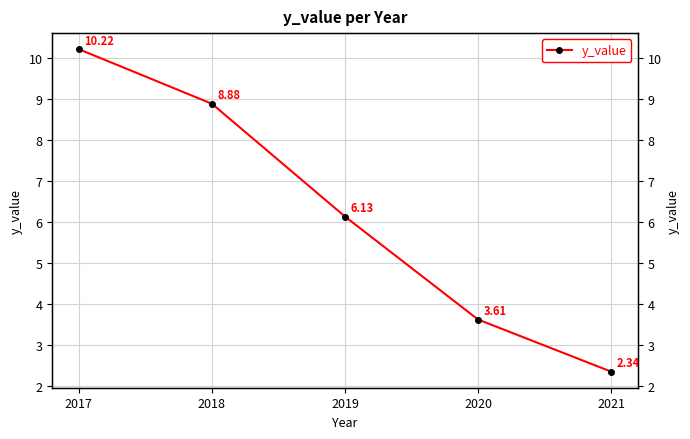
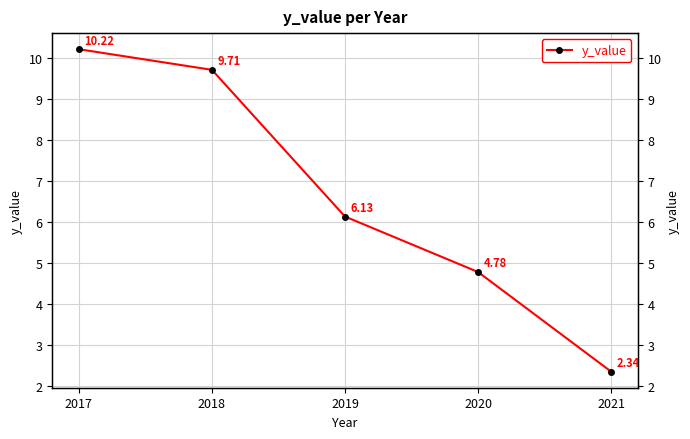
  {
    "2017": 10.22,
-   "2018": 8.88,
+   "2018": 9.71,
    "2019": 6.13,
-   "2020": 3.61,
+   "2020": 4.78,
    "2021": 2.34
  }
